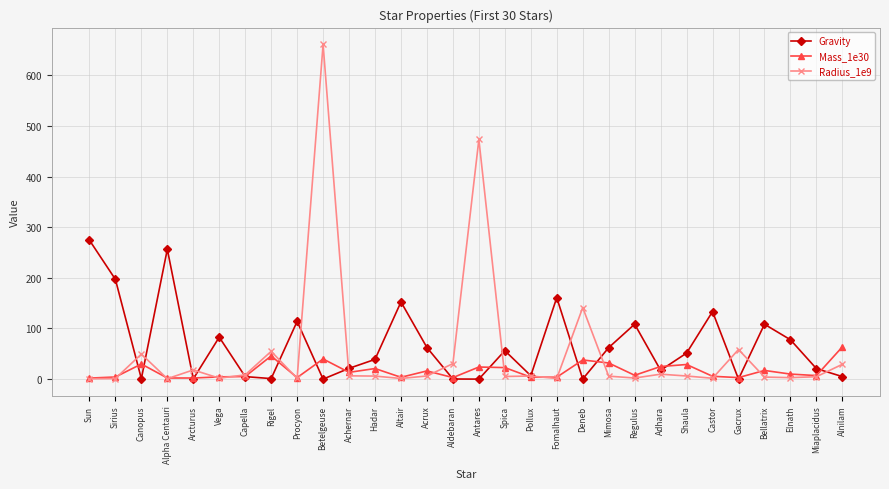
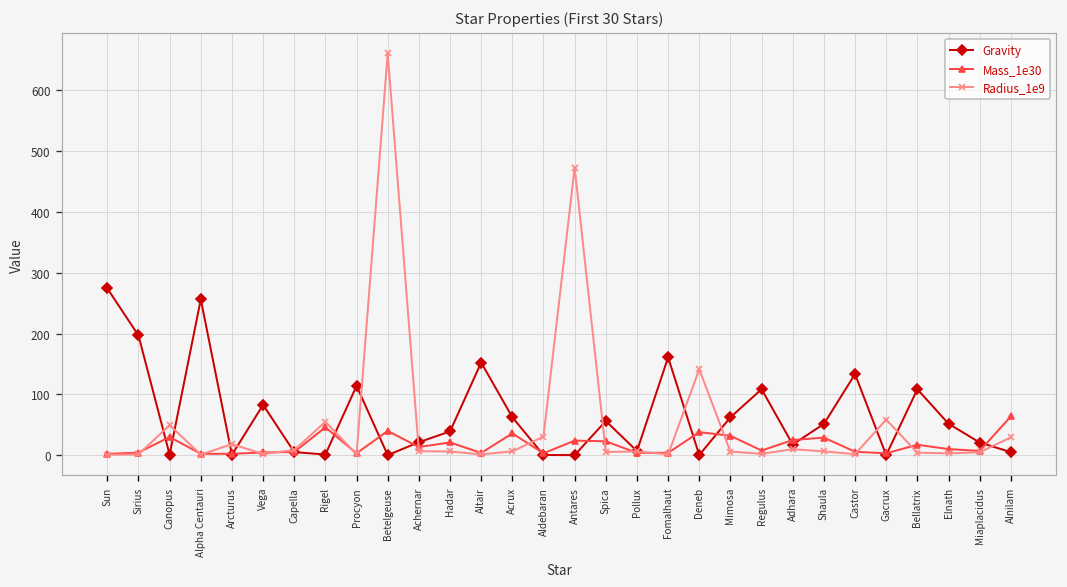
  {
    "Gravity": {
      "Sun": 270,
      "Sirius": 200,
      "Canopus": 0,
      "Alpha Centauri": 260,
      "Vega": 80,
      "Rigel": 0,
      "Procyon": 110,
      "Betelgeuse": 0,
      "Achernar": 20,
      "Hadar": 40,
      "Altair": 150,
      "Acrux": 60,
      "Antares": 0,
      "Spica": 60,
      "Fomalhaut": 160,
      "Deneb": 0,
      "Mimosa": 60,
      "Regulus": 110,
      "Adhara": 20,
      "Shaula": 50,
      "Castor": 130,
      "Bellatrix": 110,
-     "Elnath": 80,
+     "Elnath": 50,
      "Miaplacidus": 20,
      "Alnilam": 0
    },
    "Mass_1e30": {
      "Canopus": 30,
      "Rigel": 50,
      "Betelgeuse": 40,
      "Achernar": 10,
      "Hadar": 20,
-     "Acrux": 20,
+     "Acrux": 40,
      "Antares": 20,
      "Spica": 20,
      "Deneb": 40,
      "Mimosa": 30,
      "Regulus": 10,
      "Adhara": 20,
      "Shaula": 30,
      "Bellatrix": 20,
      "Elnath": 10,
      "Alnilam": 60
    },
    "Radius_1e9": {
      "Canopus": 50,
      "Arcturus": 20,
      "Rigel": 50,
      "Betelgeuse": 660,
      "Achernar": 10,
      "Hadar": 10,
      "Acrux": 10,
      "Aldebaran": 30,
      "Antares": 470,
      "Spica": 10,
      "Deneb": 140,
      "Mimosa": 10,
      "Regulus": 0,
      "Adhara": 10,
      "Shaula": 10,
      "Gacrux": 60,
      "Bellatrix": 0,
      "Elnath": 0,
      "Alnilam": 30
    }
  }
